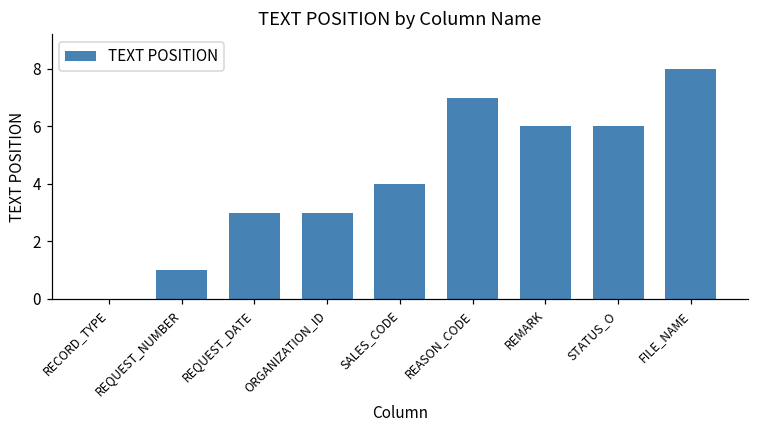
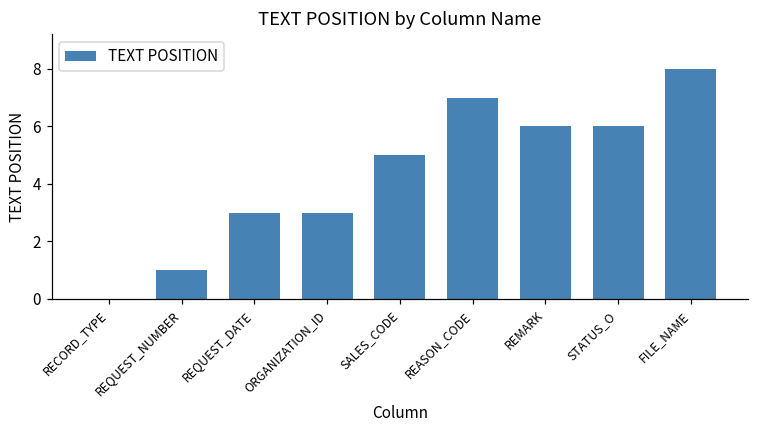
  {
    "RECORD_TYPE": 0,
    "REQUEST_NUMBER": 1,
    "REQUEST_DATE": 3,
    "ORGANIZATION_ID": 3,
-   "SALES_CODE": 4,
+   "SALES_CODE": 5,
    "REASON_CODE": 7,
    "REMARK": 6,
    "STATUS_O": 6,
    "FILE_NAME": 8
  }
